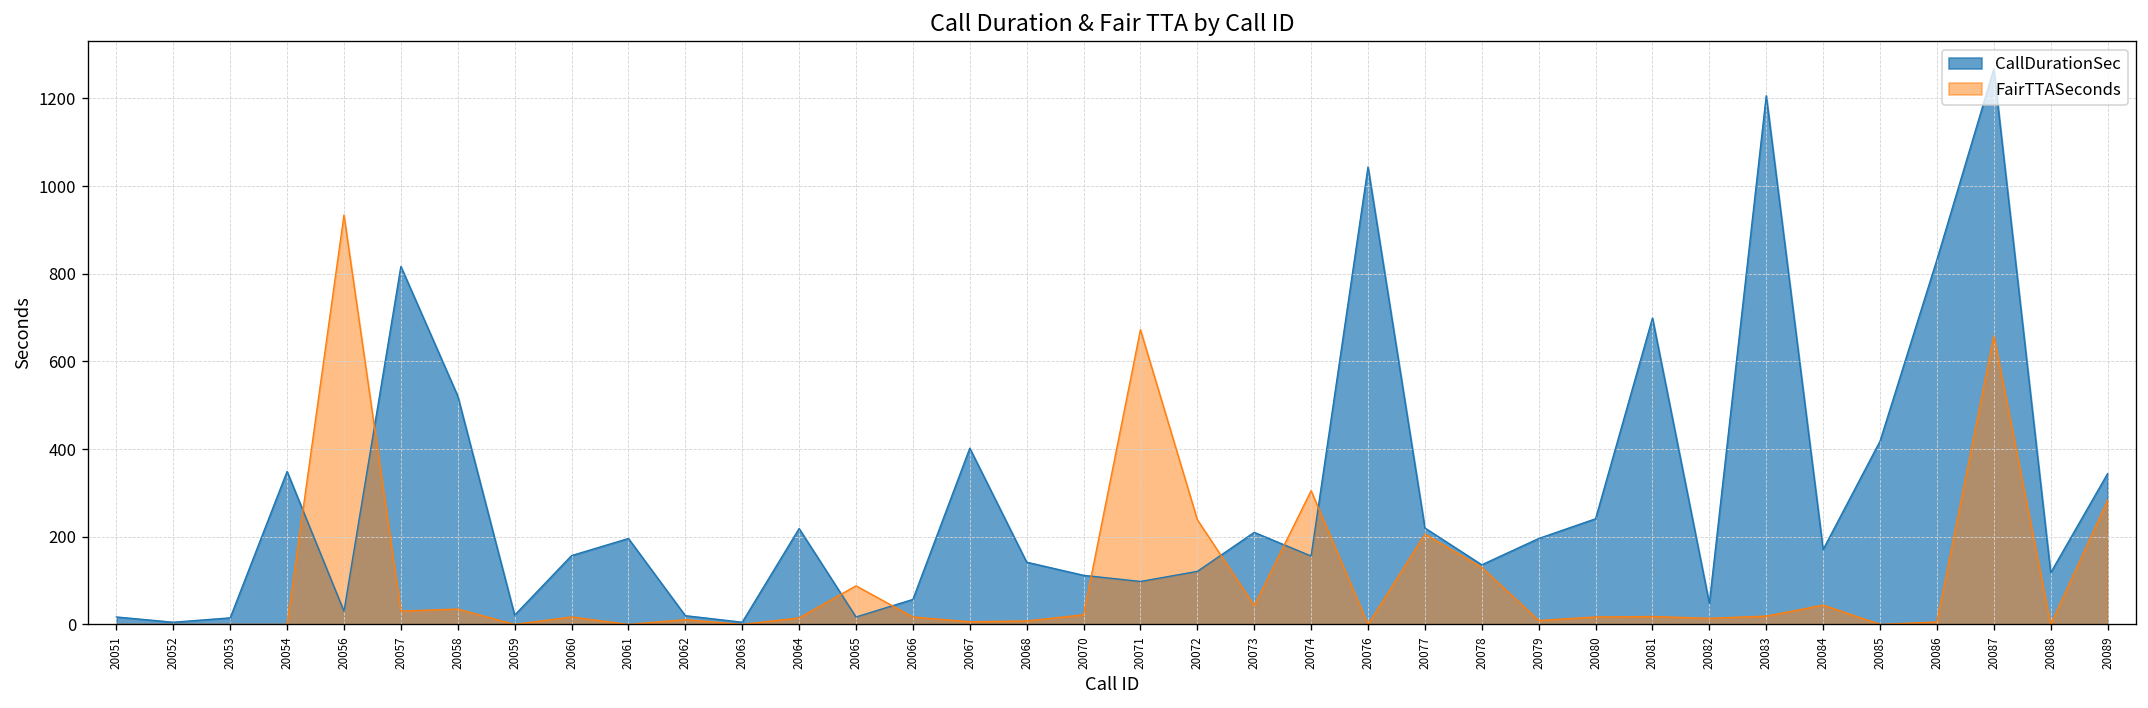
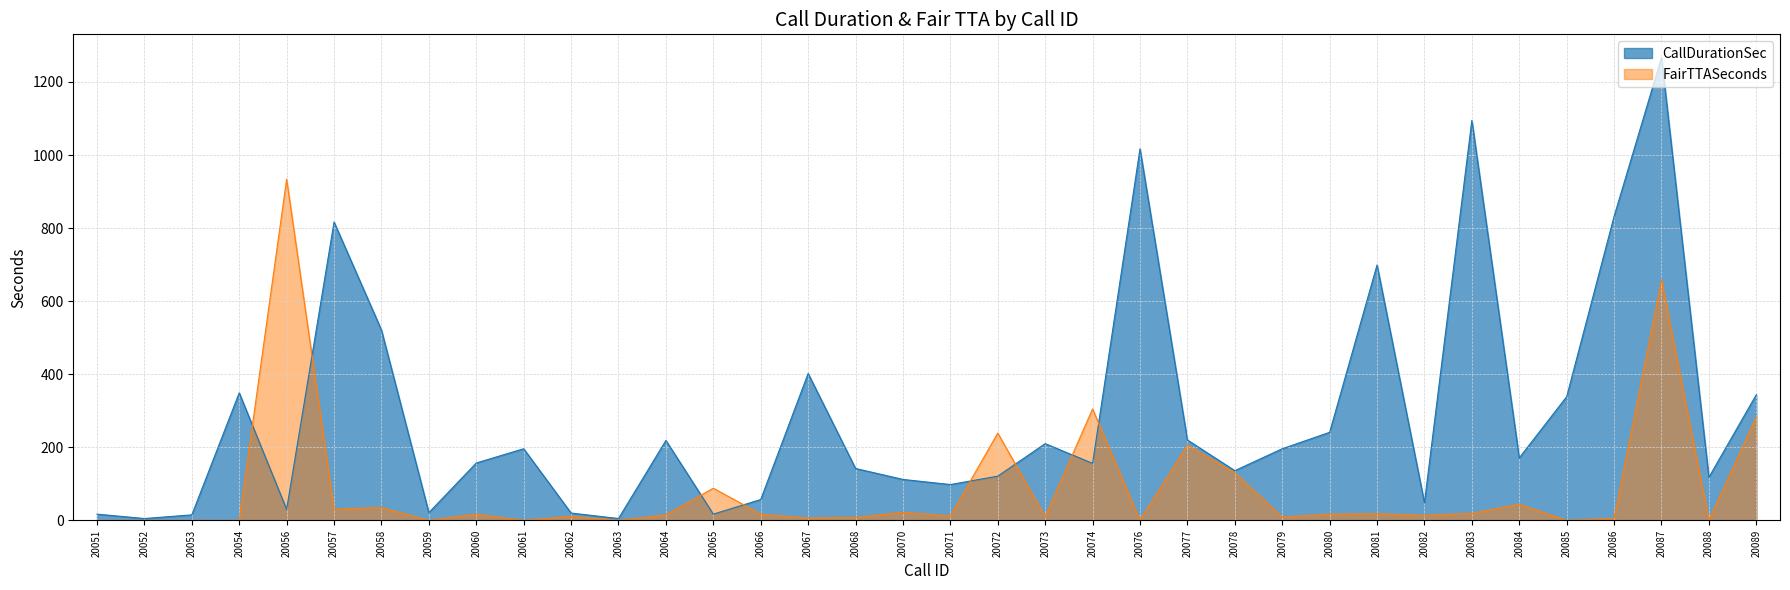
  {
    "CallDurationSec": {
      "20051": 20,
      "20053": 20,
      "20054": 350,
      "20056": 30,
      "20057": 820,
      "20058": 520,
      "20059": 20,
      "20060": 160,
      "20061": 200,
      "20062": 20,
      "20064": 220,
      "20065": 20,
      "20066": 60,
      "20067": 400,
      "20068": 140,
      "20070": 110,
      "20071": 100,
      "20072": 120,
      "20073": 210,
      "20074": 160,
-     "20076": 1040,
+     "20076": 1020,
      "20077": 220,
      "20079": 200,
      "20080": 240,
      "20081": 700,
      "20082": 50,
-     "20083": 1210,
+     "20083": 1090,
      "20084": 170,
-     "20085": 420,
+     "20085": 340,
      "20086": 830,
      "20088": 120,
      "20089": 340
    },
    "FairTTASeconds": {
      "20051": 0,
      "20053": 0,
      "20054": 0,
      "20056": 930,
      "20057": 30,
      "20058": 40,
      "20059": 0,
      "20060": 20,
      "20061": 0,
      "20062": 10,
      "20064": 20,
      "20065": 90,
      "20066": 20,
      "20067": 10,
      "20068": 10,
      "20070": 20,
-     "20071": 670,
+     "20071": 10,
      "20072": 240,
-     "20073": 40,
+     "20073": 10,
      "20074": 310,
      "20076": 0,
      "20077": 210,
      "20079": 10,
      "20080": 20,
      "20081": 20,
      "20082": 10,
      "20083": 20,
      "20084": 40,
      "20085": 0,
      "20086": 10,
      "20087": 660,
      "20088": 0,
      "20089": 280
    }
  }
